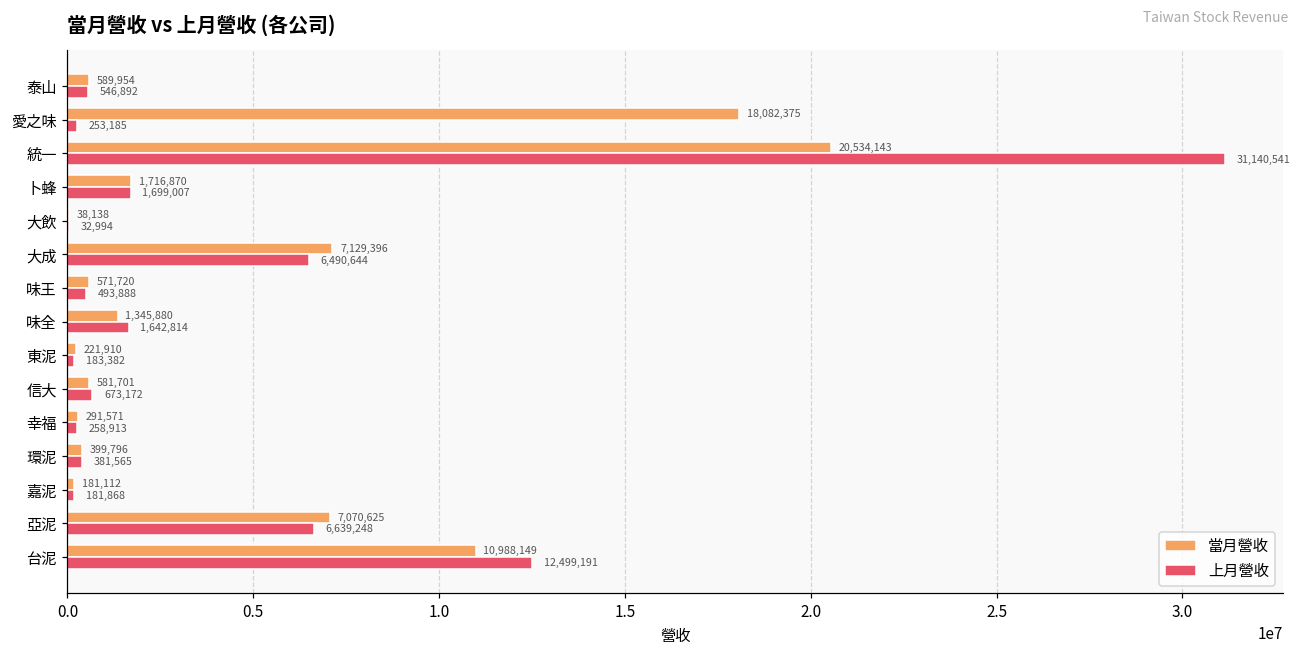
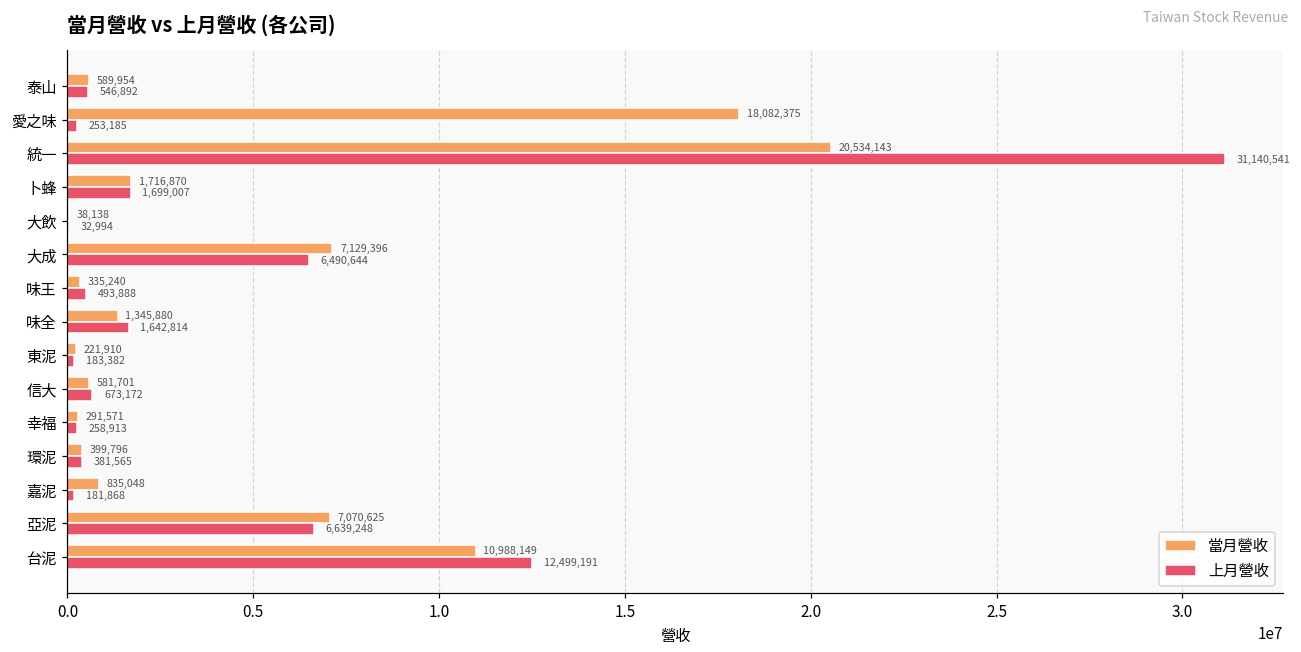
  {
    "當月營收": {
      "泰山": "589,954",
      "愛之味": "18,082,375",
      "統一": "20,534,143",
      "卜蜂": "1,716,870",
      "大飲": "38,138",
      "大成": "7,129,396",
-     "味王": "571,720",
+     "味王": "335,240",
      "味全": "1,345,880",
      "東泥": "221,910",
      "信大": "581,701",
      "幸福": "291,571",
      "環泥": "399,796",
-     "嘉泥": "181,112",
+     "嘉泥": "835,048",
      "亞泥": "7,070,625",
      "台泥": "10,988,149"
    },
    "上月營收": {
      "泰山": "546,892",
      "愛之味": "253,185",
      "統一": "31,140,541",
      "卜蜂": "1,699,007",
      "大飲": "32,994",
      "大成": "6,490,644",
      "味王": "493,888",
      "味全": "1,642,814",
      "東泥": "183,382",
      "信大": "673,172",
      "幸福": "258,913",
      "環泥": "381,565",
      "嘉泥": "181,868",
      "亞泥": "6,639,248",
      "台泥": "12,499,191"
    }
  }
